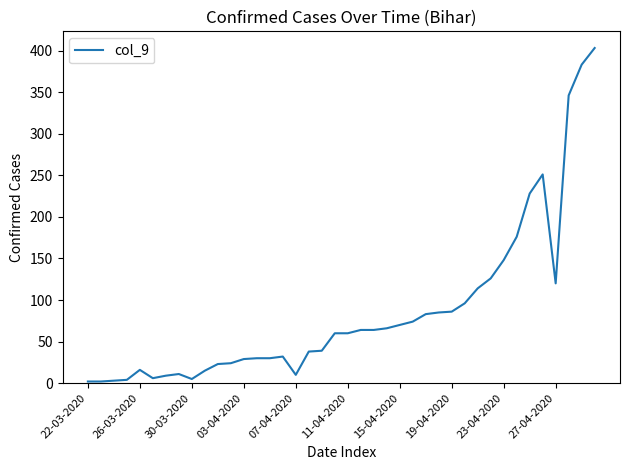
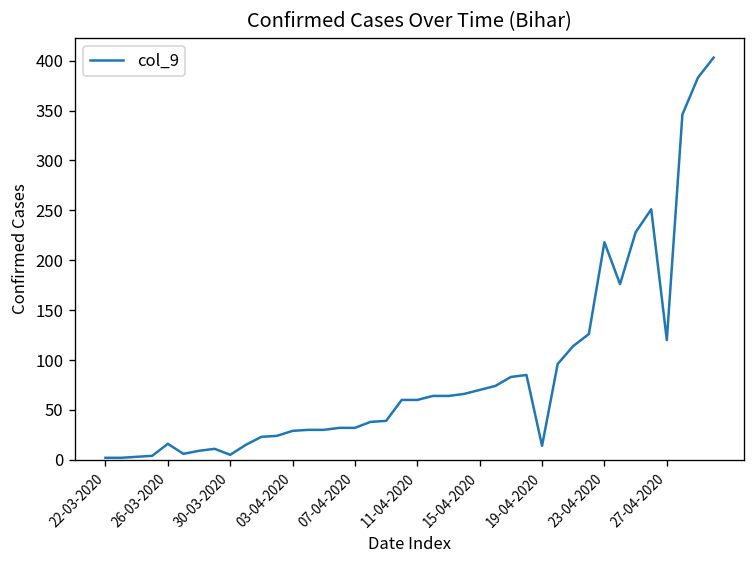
  {
    "22-03-2020": 0,
    "26-03-2020": 20,
    "30-03-2020": 10,
    "03-04-2020": 30,
-   "07-04-2020": 10,
+   "07-04-2020": 30,
    "11-04-2020": 60,
    "15-04-2020": 70,
-   "19-04-2020": 90,
-   "23-04-2020": 150,
+   "19-04-2020": 10,
+   "23-04-2020": 220,
    "27-04-2020": 120
  }
